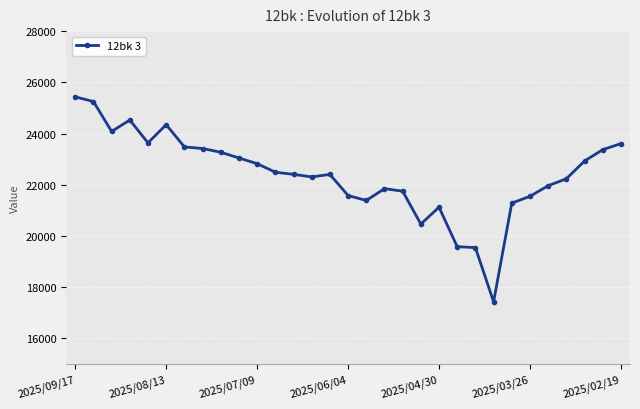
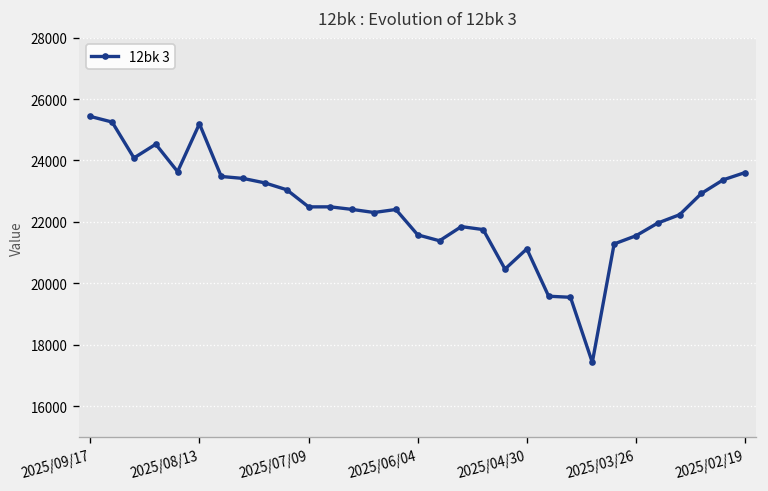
  {
    "2025/09/17": 25400,
-   "2025/08/13": 24300,
-   "2025/07/09": 22800,
+   "2025/08/13": 25200,
+   "2025/07/09": 22500,
    "2025/06/04": 21600,
    "2025/04/30": 21100,
    "2025/03/26": 21600,
    "2025/02/19": 23600
  }
